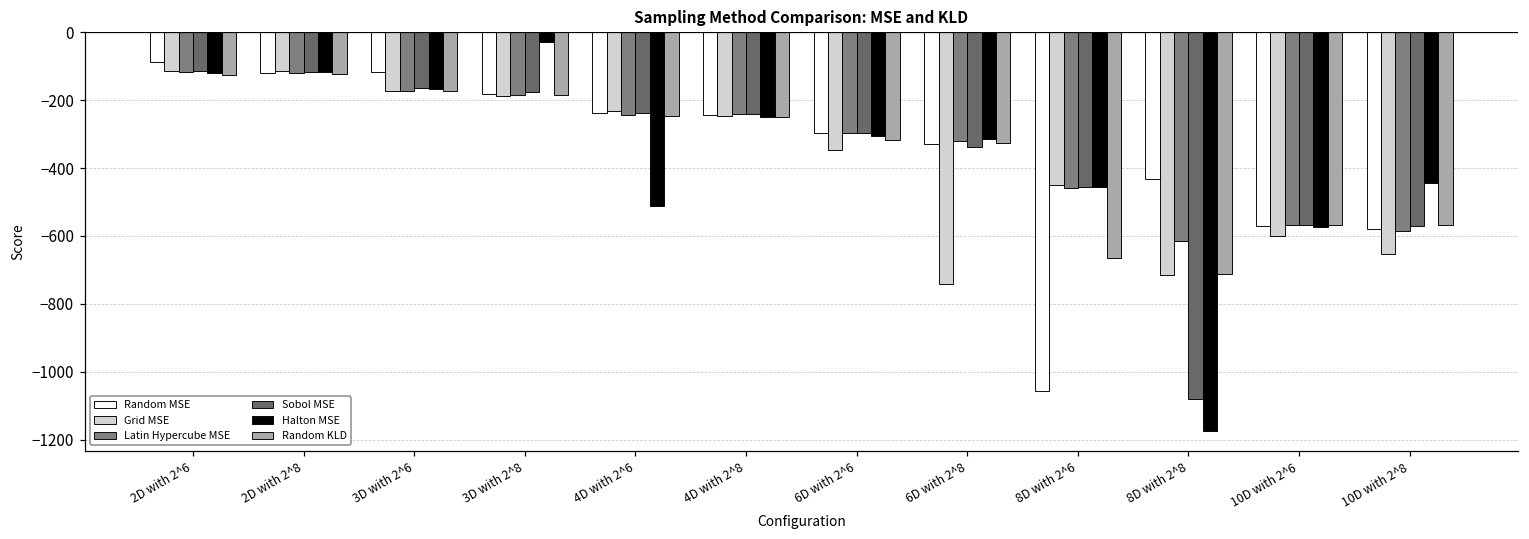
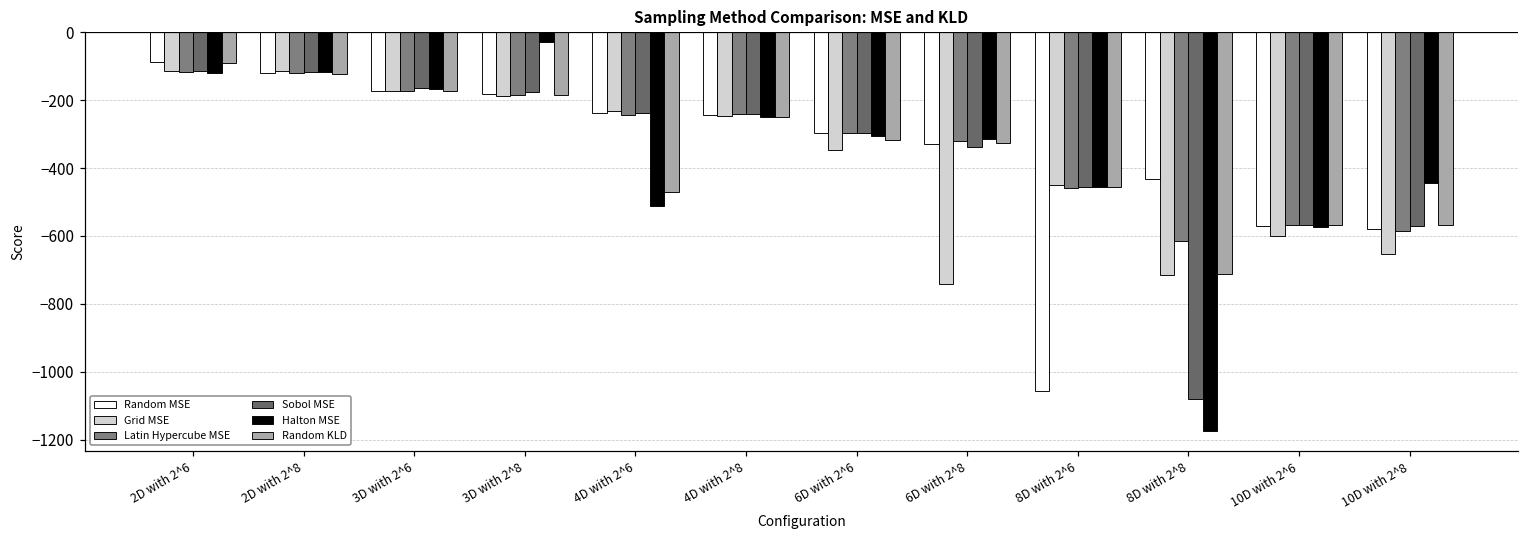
  {
    "Random MSE": {
      "2D with 2^6": -90,
      "2D with 2^8": -120,
-     "3D with 2^6": -120,
+     "3D with 2^6": -170,
      "3D with 2^8": -180,
      "4D with 2^6": -240,
      "4D with 2^8": -240,
      "6D with 2^6": -300,
      "6D with 2^8": -330,
      "8D with 2^6": -1060,
      "8D with 2^8": -430,
      "10D with 2^6": -570,
      "10D with 2^8": -580
    },
    "Grid MSE": {
      "2D with 2^6": -110,
      "2D with 2^8": -120,
      "3D with 2^6": -170,
      "3D with 2^8": -190,
      "4D with 2^6": -230,
      "4D with 2^8": -250,
      "6D with 2^6": -350,
      "6D with 2^8": -740,
      "8D with 2^6": -450,
      "8D with 2^8": -710,
      "10D with 2^6": -600,
      "10D with 2^8": -650
    },
    "Halton MSE": {
      "2D with 2^6": -120,
      "2D with 2^8": -120,
      "3D with 2^6": -170,
      "3D with 2^8": -30,
      "4D with 2^6": -510,
      "4D with 2^8": -250,
      "6D with 2^6": -310,
      "6D with 2^8": -310,
      "8D with 2^6": -460,
      "8D with 2^8": -1170,
      "10D with 2^6": -570,
      "10D with 2^8": -440
    },
    "Random KLD": {
-     "2D with 2^6": -130,
+     "2D with 2^6": -90,
      "2D with 2^8": -120,
      "3D with 2^6": -170,
      "3D with 2^8": -190,
-     "4D with 2^6": -250,
+     "4D with 2^6": -470,
      "4D with 2^8": -250,
      "6D with 2^6": -320,
      "6D with 2^8": -330,
-     "8D with 2^6": -670,
+     "8D with 2^6": -460,
      "8D with 2^8": -710,
      "10D with 2^6": -570,
      "10D with 2^8": -570
    }
  }
